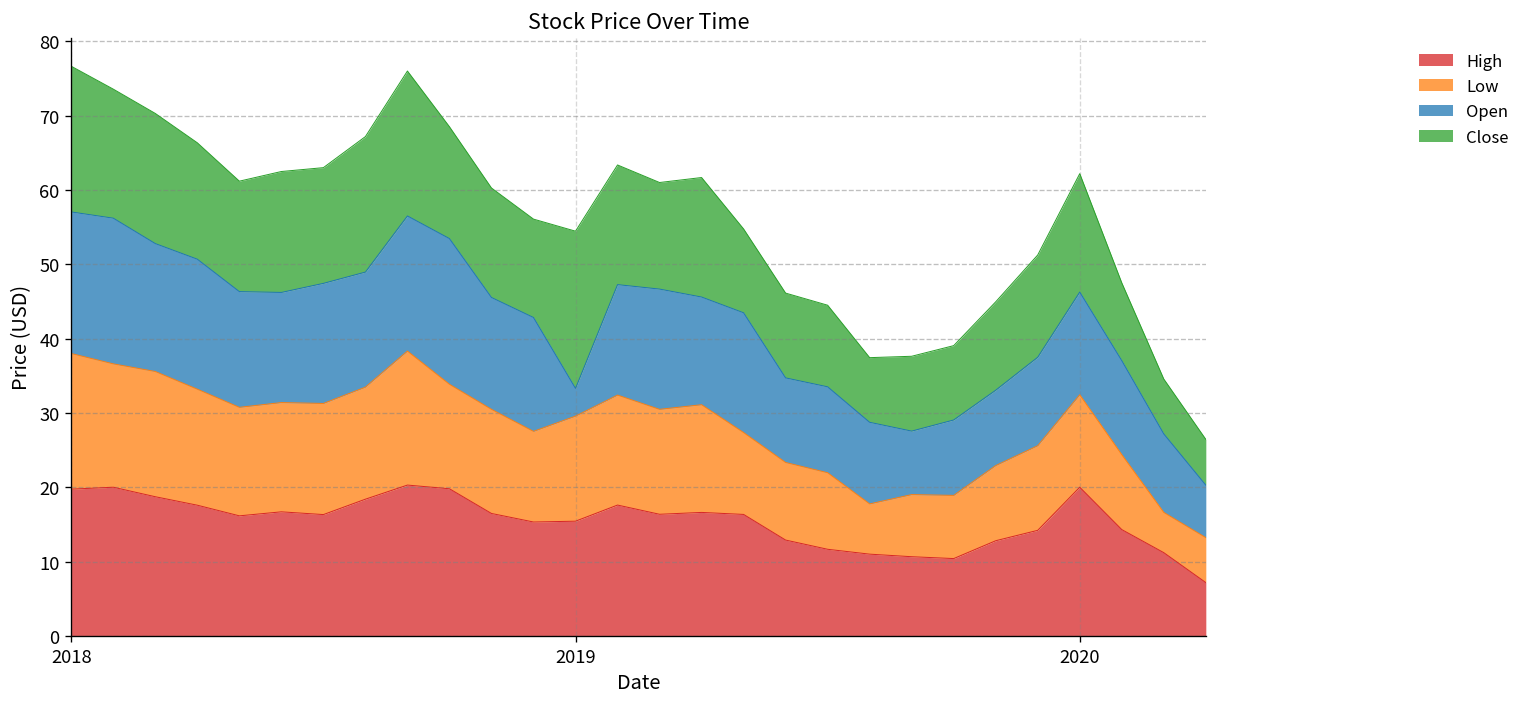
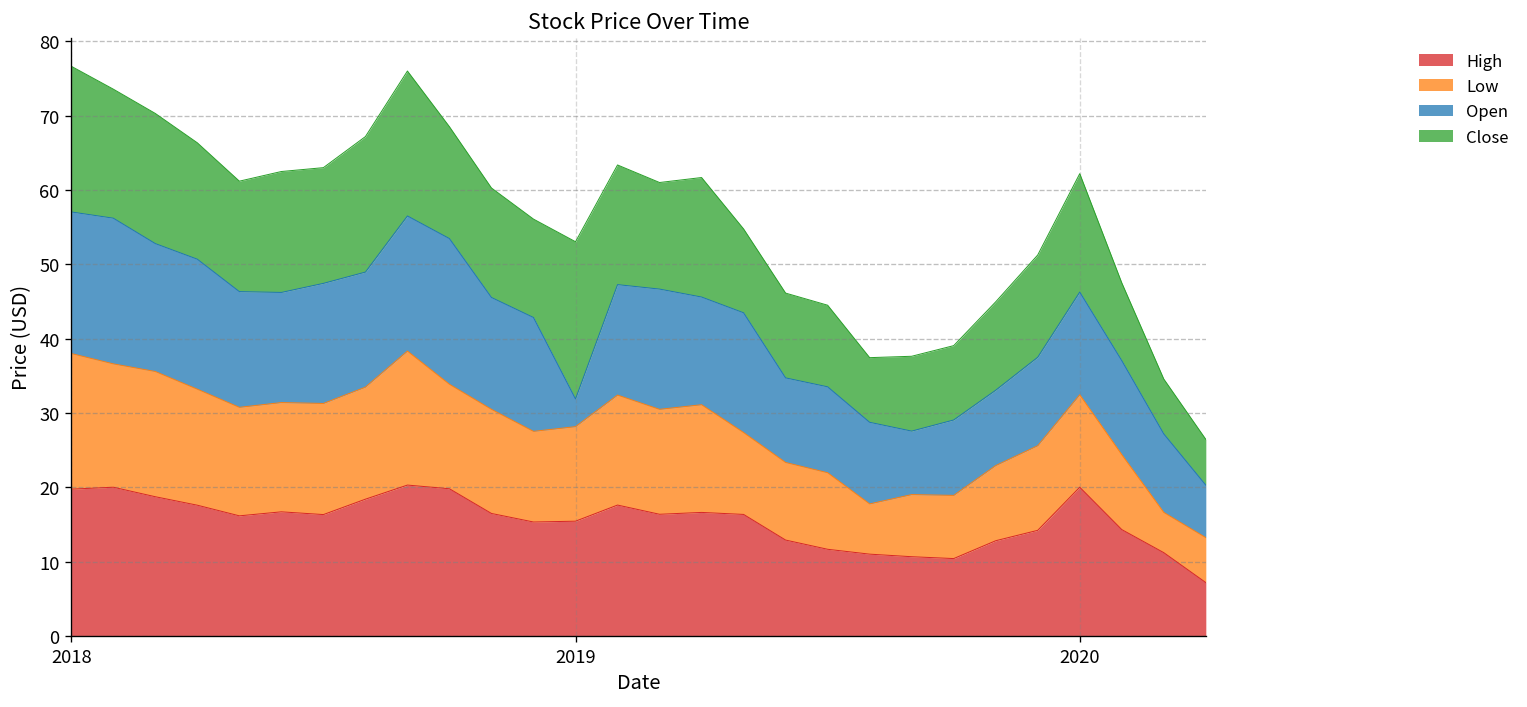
  {
    "High": {
      "2018": 20,
      "2019": 15,
      "2020": 20
    },
    "Low": {
      "2018": 18,
-     "2019": 14,
+     "2019": 13,
      "2020": 12
    },
    "Open": {
      "2018": 19,
      "2019": 4,
      "2020": 14
    },
    "Close": {
      "2018": 20,
      "2019": 21,
      "2020": 16
    }
  }
